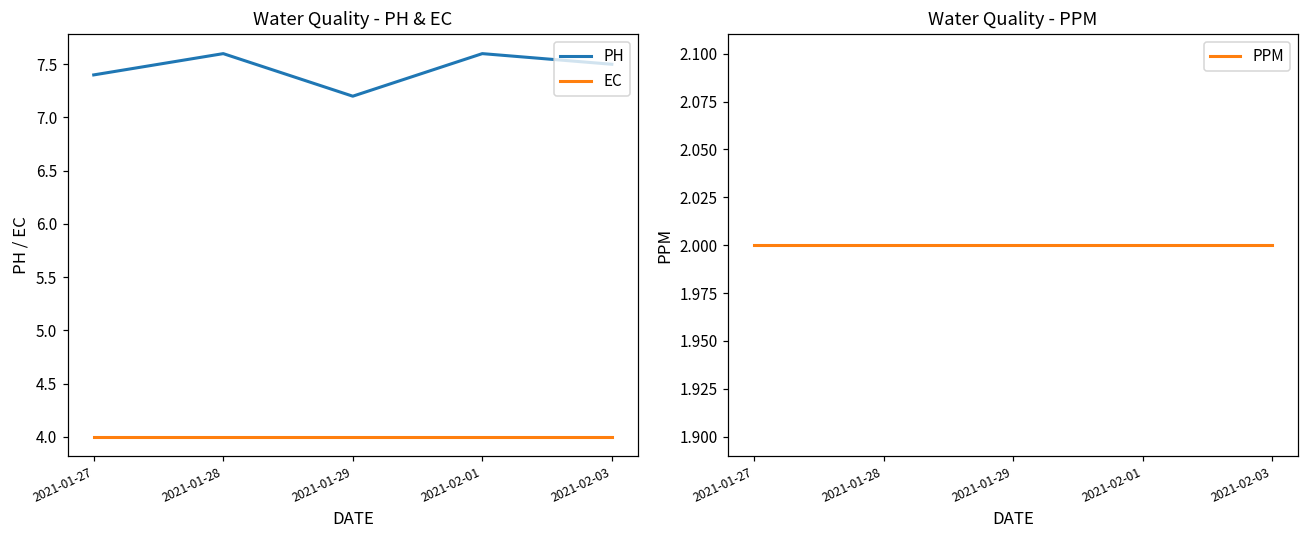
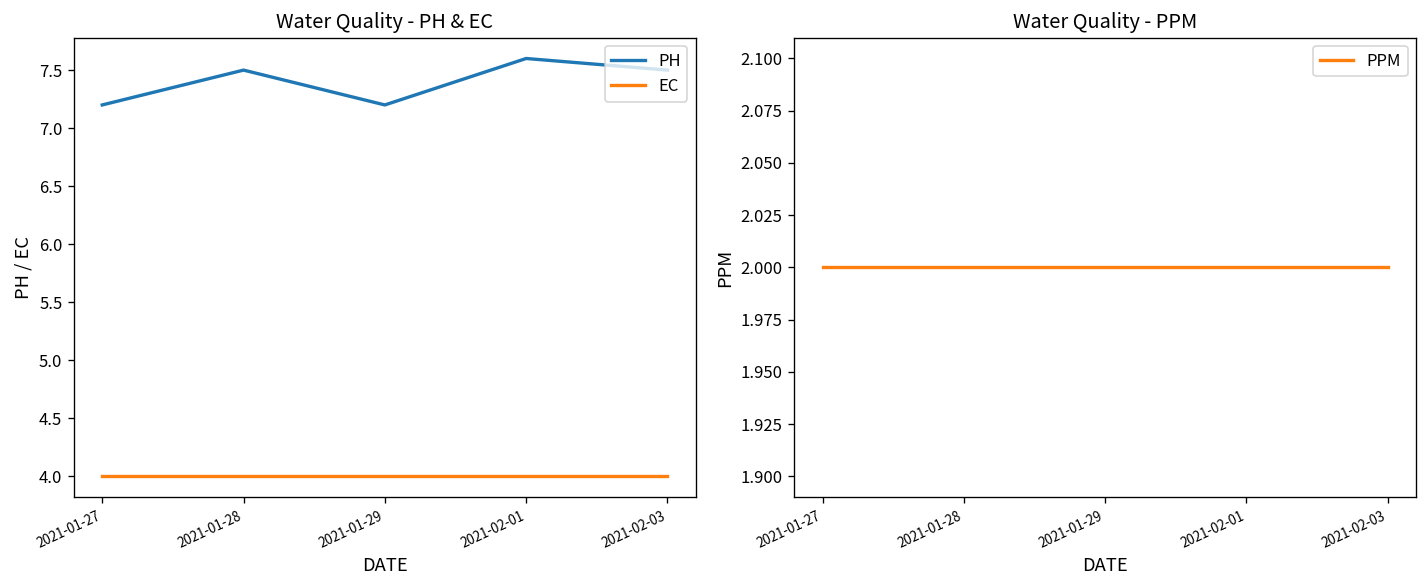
  {
    "Water Quality - PH & EC": {
      "PH": {
-       "2021-01-27": 7.4,
-       "2021-01-28": 7.6,
+       "2021-01-27": 7.2,
+       "2021-01-28": 7.5,
        "2021-01-29": 7.2,
        "2021-02-01": 7.6
      },
      "EC": {
        "2021-01-27": 4.0,
        "2021-01-28": 4.0,
        "2021-01-29": 4.0,
        "2021-02-01": 4.0,
        "2021-02-03": 4.0
      }
    },
    "Water Quality - PPM": {
      "2021-01-27": 2.000,
      "2021-01-28": 2.000,
      "2021-01-29": 2.000,
      "2021-02-01": 2.000,
      "2021-02-03": 2.000
    }
  }
